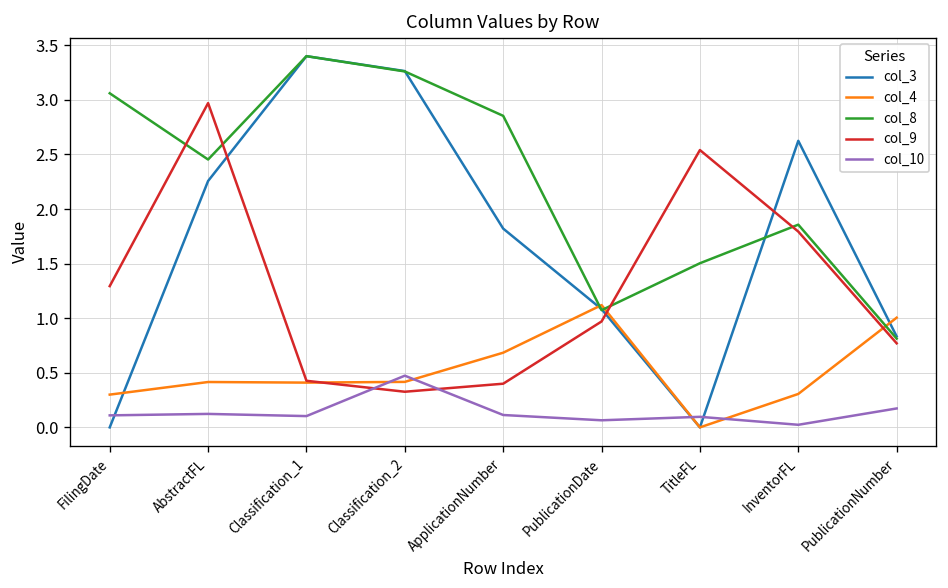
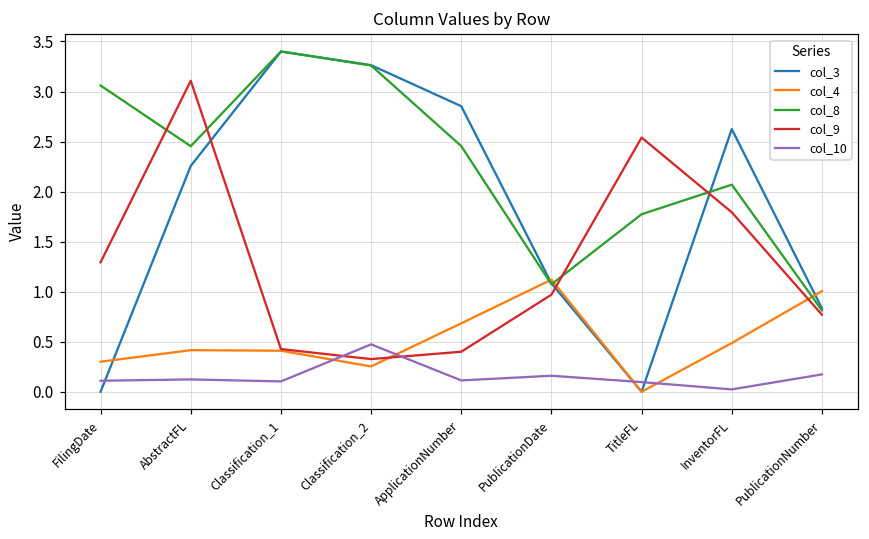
  {
    "col_3": {
      "FilingDate": 0.0,
      "AbstractFL": 2.3,
-     "ApplicationNumber": 1.8,
+     "ApplicationNumber": 2.9,
      "InventorFL": 2.6
    },
    "col_4": {
      "FilingDate": 0.3,
      "AbstractFL": 0.4,
-     "Classification_2": 0.4,
+     "Classification_2": 0.3,
      "ApplicationNumber": 0.7,
      "PublicationDate": 1.1,
-     "InventorFL": 0.3,
+     "InventorFL": 0.5,
      "PublicationNumber": 1.0
    },
    "col_8": {
      "FilingDate": 3.1,
      "AbstractFL": 2.5,
-     "ApplicationNumber": 2.9,
-     "TitleFL": 1.5,
-     "InventorFL": 1.9
+     "ApplicationNumber": 2.5,
+     "TitleFL": 1.8,
+     "InventorFL": 2.1
    },
    "col_9": {
      "FilingDate": 1.3,
-     "AbstractFL": 3.0,
+     "AbstractFL": 3.1,
      "Classification_2": 0.3,
      "ApplicationNumber": 0.4,
      "PublicationDate": 1.0,
      "TitleFL": 2.5,
      "InventorFL": 1.8,
      "PublicationNumber": 0.8
    },
    "col_10": {
      "FilingDate": 0.1,
      "AbstractFL": 0.1,
      "Classification_1": 0.1,
      "Classification_2": 0.5,
      "ApplicationNumber": 0.1,
-     "PublicationDate": 0.1,
+     "PublicationDate": 0.2,
      "TitleFL": 0.1,
      "InventorFL": 0.0,
      "PublicationNumber": 0.2
    }
  }
